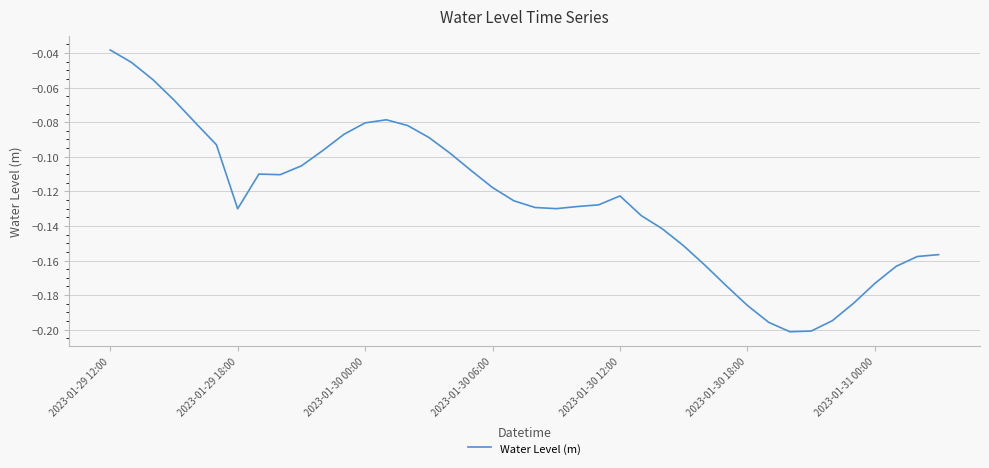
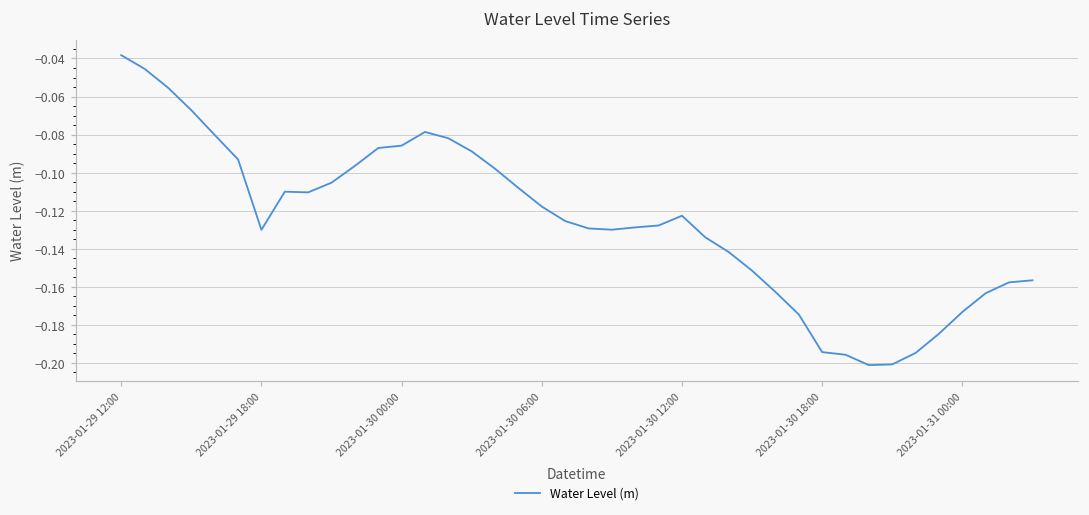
  {
    "2023-01-29 12:00": -0.038,
    "2023-01-29 18:00": -0.130,
-   "2023-01-30 00:00": -0.080,
+   "2023-01-30 00:00": -0.086,
    "2023-01-30 06:00": -0.118,
    "2023-01-30 12:00": -0.123,
-   "2023-01-30 18:00": -0.186,
+   "2023-01-30 18:00": -0.194,
    "2023-01-31 00:00": -0.173
  }
